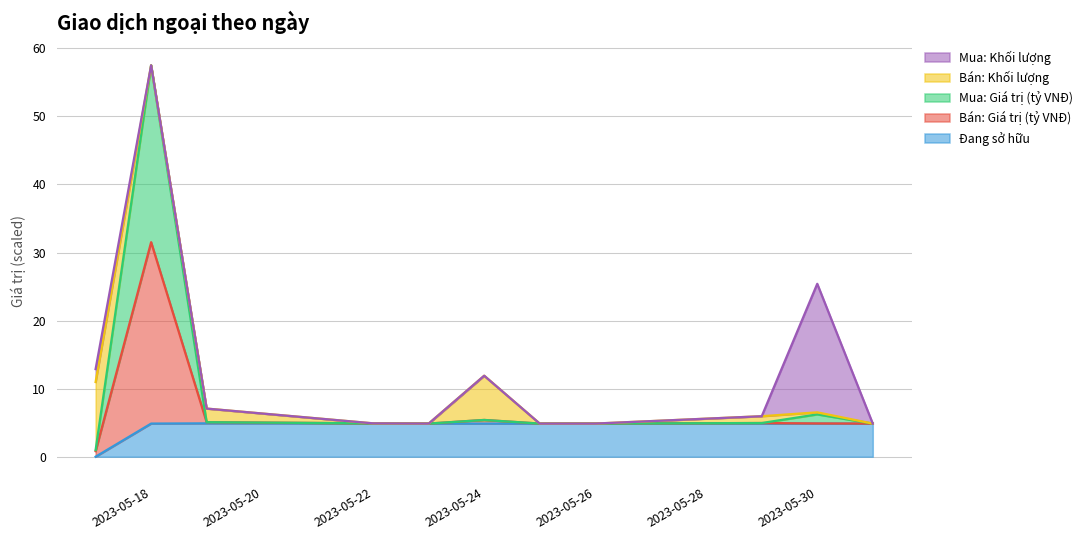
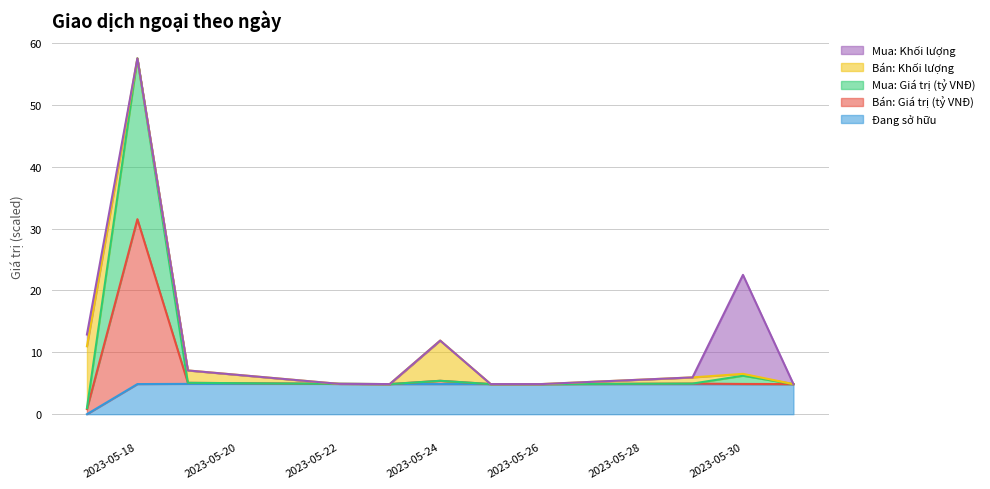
  {
    "Đang sở hữu": {
      "2023-05-18": 5,
      "2023-05-24": 5
    },
    "Bán: Giá trị (tỷ VNĐ)": {
      "2023-05-18": 27
    },
    "Mua: Khối lượng": {
-     "2023-05-30": 19
+     "2023-05-30": 16
    }
  }
